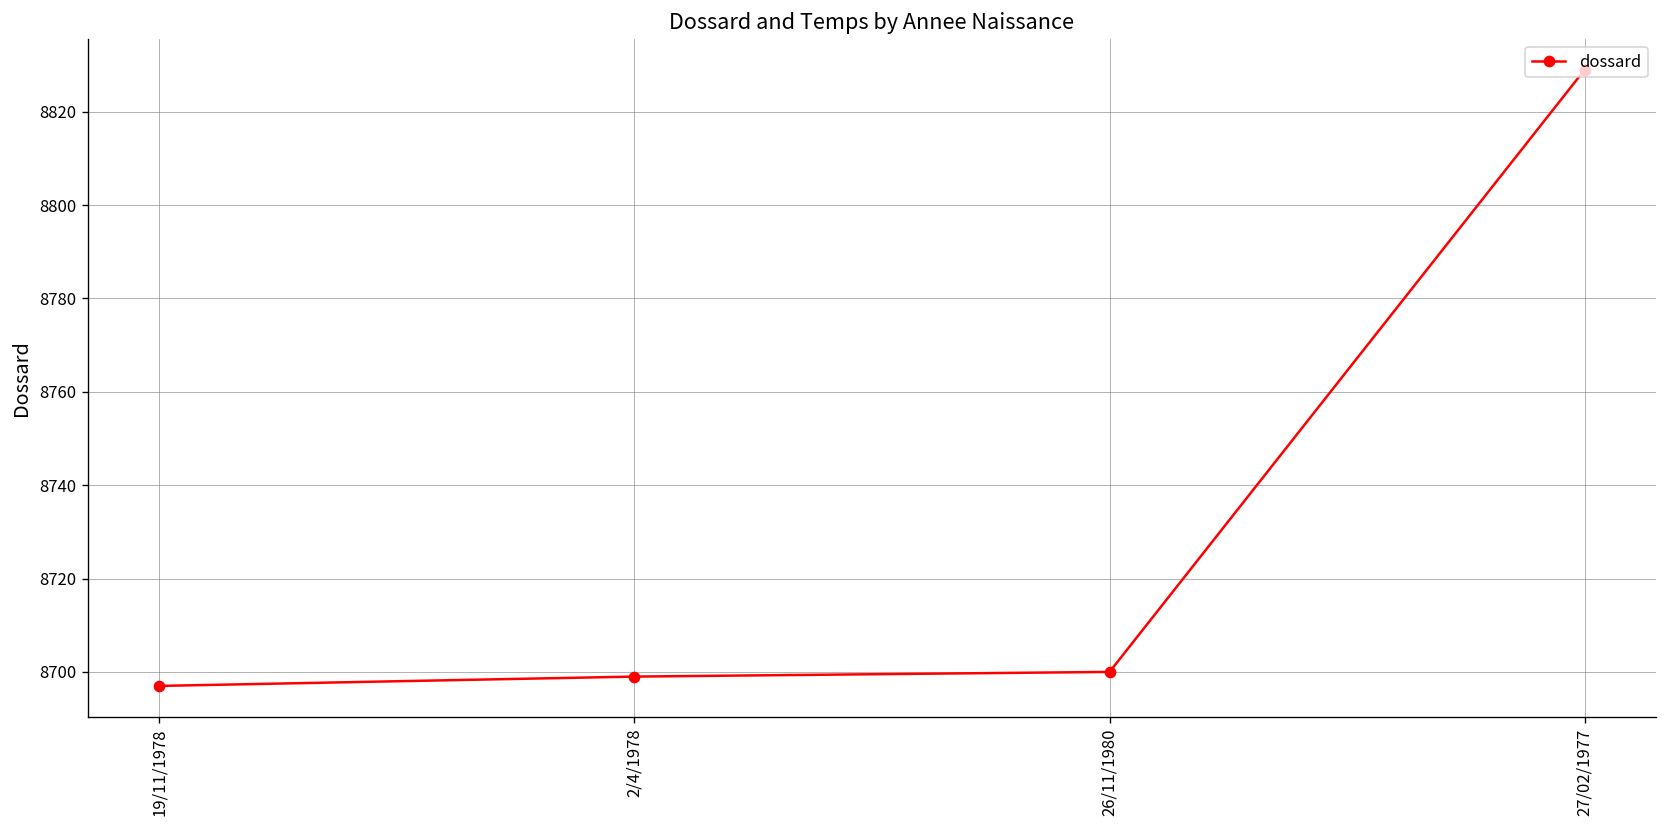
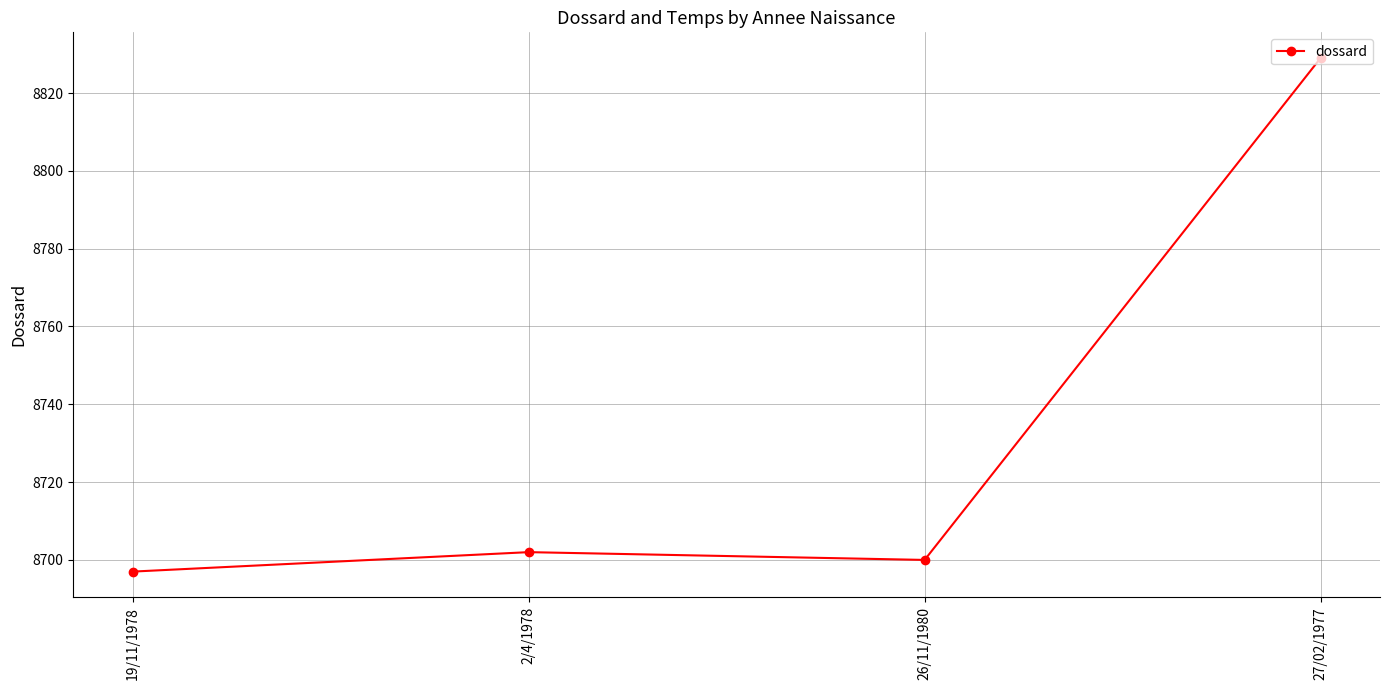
  {
    "19/11/1978": 8697,
-   "2/4/1978": 8699,
+   "2/4/1978": 8702,
    "26/11/1980": 8700
  }
